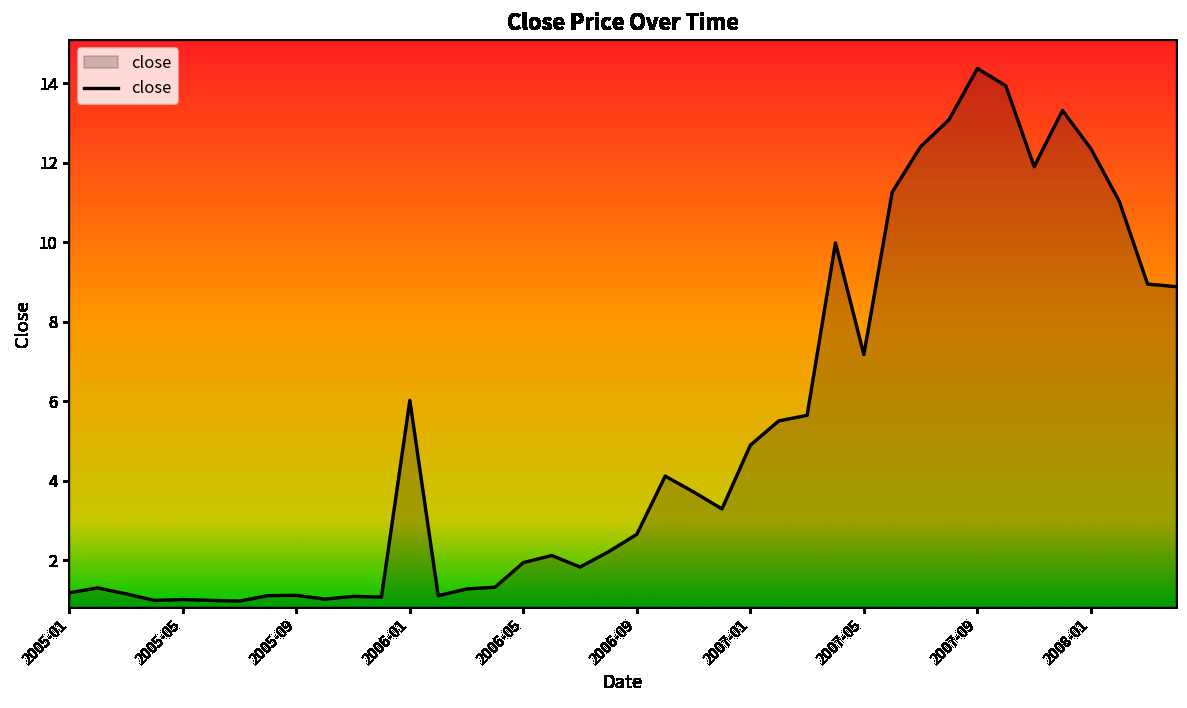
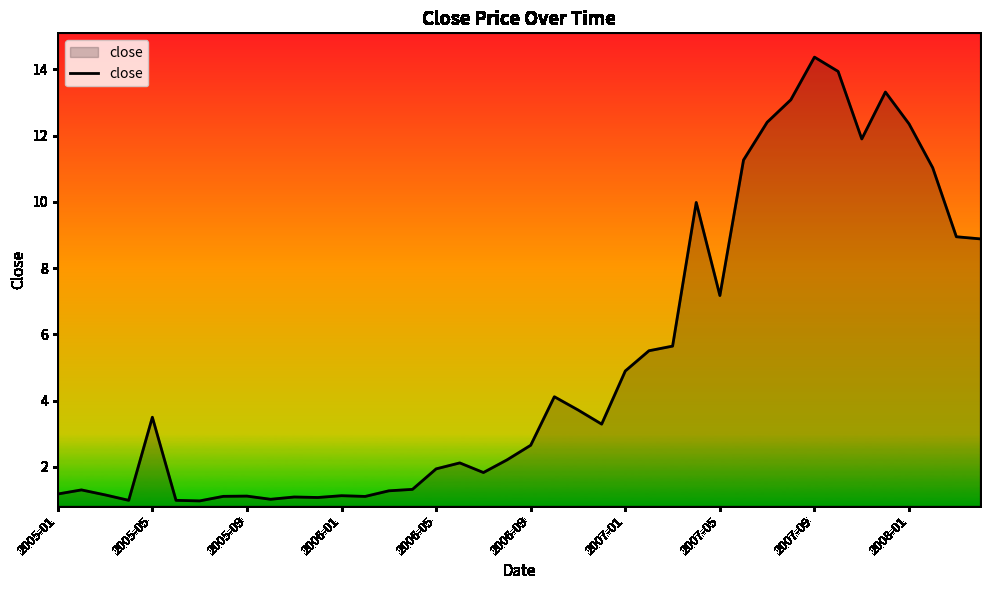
  {
    "2005-01": 1.2,
-   "2005-05": 1.0,
+   "2005-05": 3.5,
    "2005-09": 1.1,
-   "2006-01": 6.0,
+   "2006-01": 1.1,
    "2006-05": 1.9,
    "2006-09": 2.7,
    "2007-01": 4.9,
    "2007-05": 7.2,
    "2007-09": 14.4,
    "2008-01": 12.4
  }
